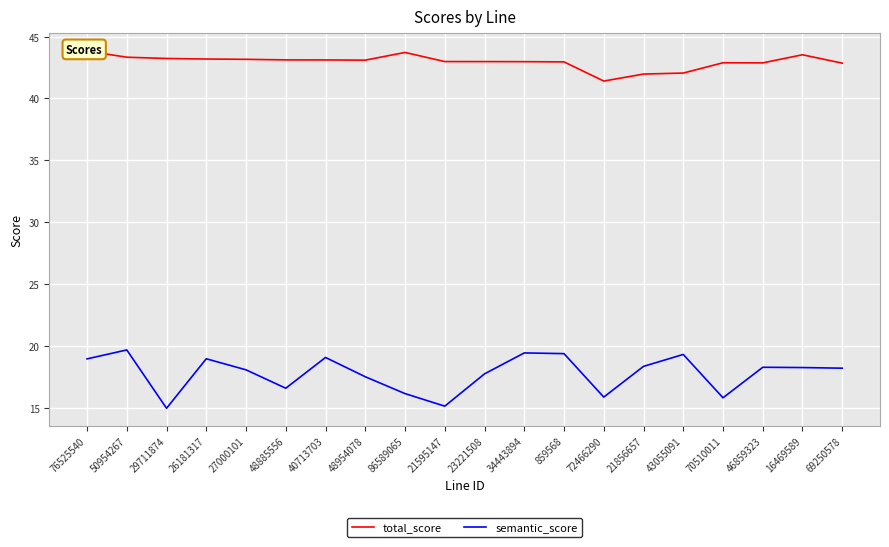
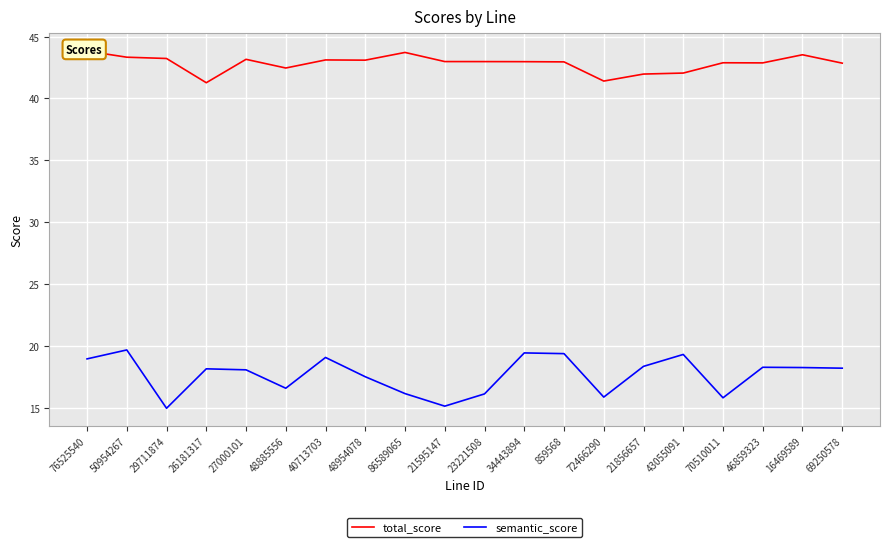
  {
    "total_score": {
      "50954267": 43.3,
      "29711874": 43.2,
-     "26181317": 43.2,
+     "26181317": 41.3,
      "27000101": 43.2,
-     "48885556": 43.1,
+     "48885556": 42.5,
      "40713703": 43.1,
      "48954078": 43.1,
      "86589065": 43.7,
      "21595147": 43.0,
      "23221508": 43.0,
      "34443894": 43.0,
      "859568": 43.0,
      "72466290": 41.4,
      "21856657": 42.0,
      "43055091": 42.1,
      "70510011": 42.9,
      "46859323": 42.9,
      "16469589": 43.5,
      "69250578": 42.9
    },
    "semantic_score": {
      "76525540": 18.9,
      "50954267": 19.7,
      "29711874": 15.0,
-     "26181317": 19.0,
+     "26181317": 18.1,
      "27000101": 18.1,
      "48885556": 16.6,
      "40713703": 19.1,
      "48954078": 17.5,
      "86589065": 16.1,
      "21595147": 15.1,
-     "23221508": 17.7,
+     "23221508": 16.1,
      "34443894": 19.4,
      "859568": 19.4,
      "72466290": 15.9,
      "21856657": 18.3,
      "43055091": 19.3,
      "70510011": 15.8,
      "46859323": 18.3,
      "16469589": 18.2,
      "69250578": 18.2
    }
  }
